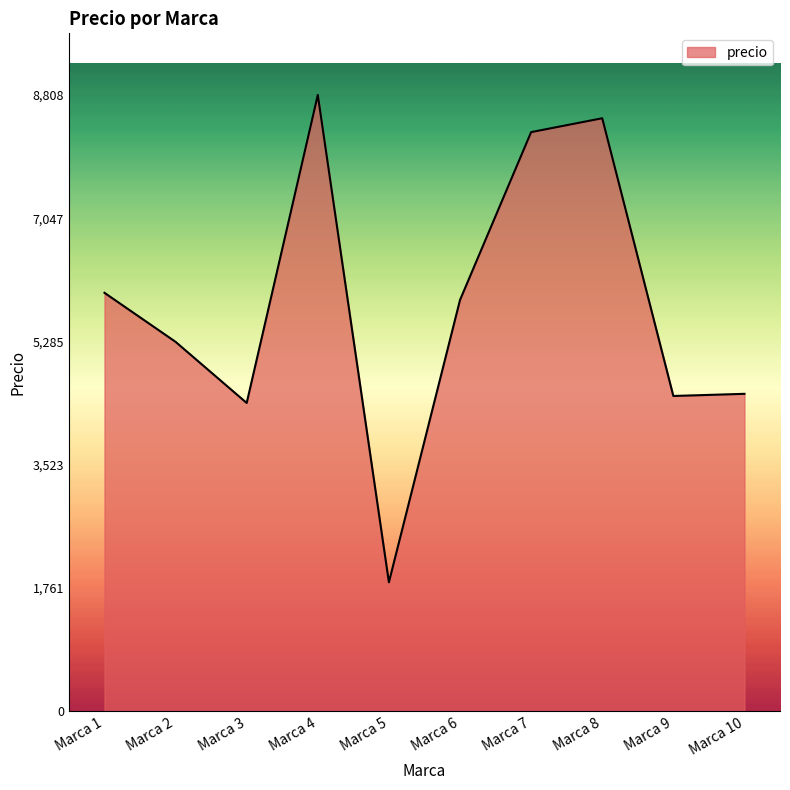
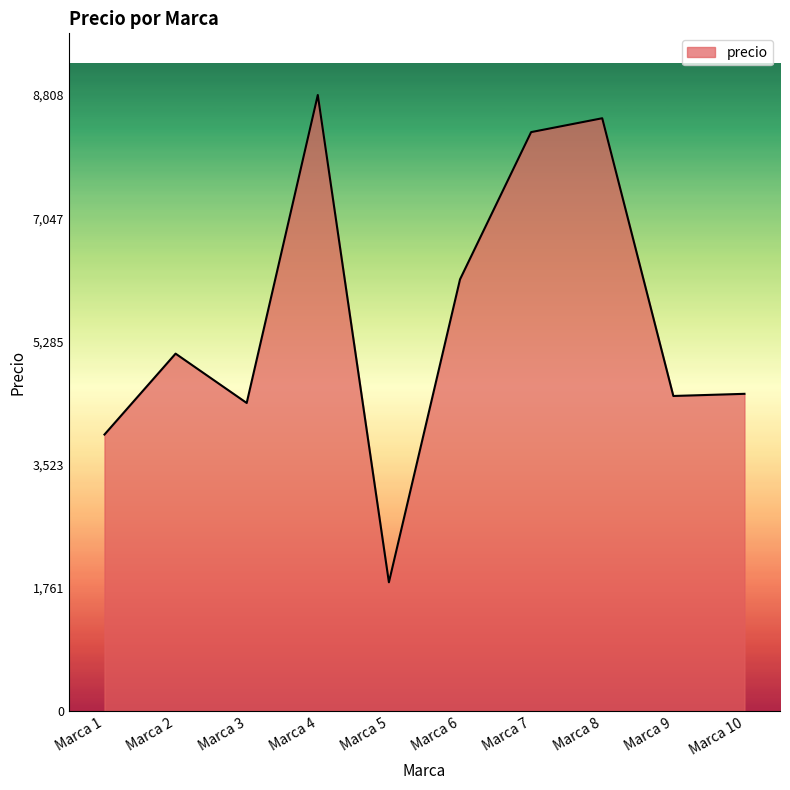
  {
-   "Marca 1": "6,000",
-   "Marca 2": "5,300",
+   "Marca 1": "4,000",
+   "Marca 2": "5,100",
    "Marca 3": "4,400",
    "Marca 4": "8,800",
    "Marca 5": "1,800",
-   "Marca 6": "5,900",
+   "Marca 6": "6,200",
    "Marca 7": "8,300",
    "Marca 8": "8,500",
    "Marca 9": "4,500",
    "Marca 10": "4,500"
  }
